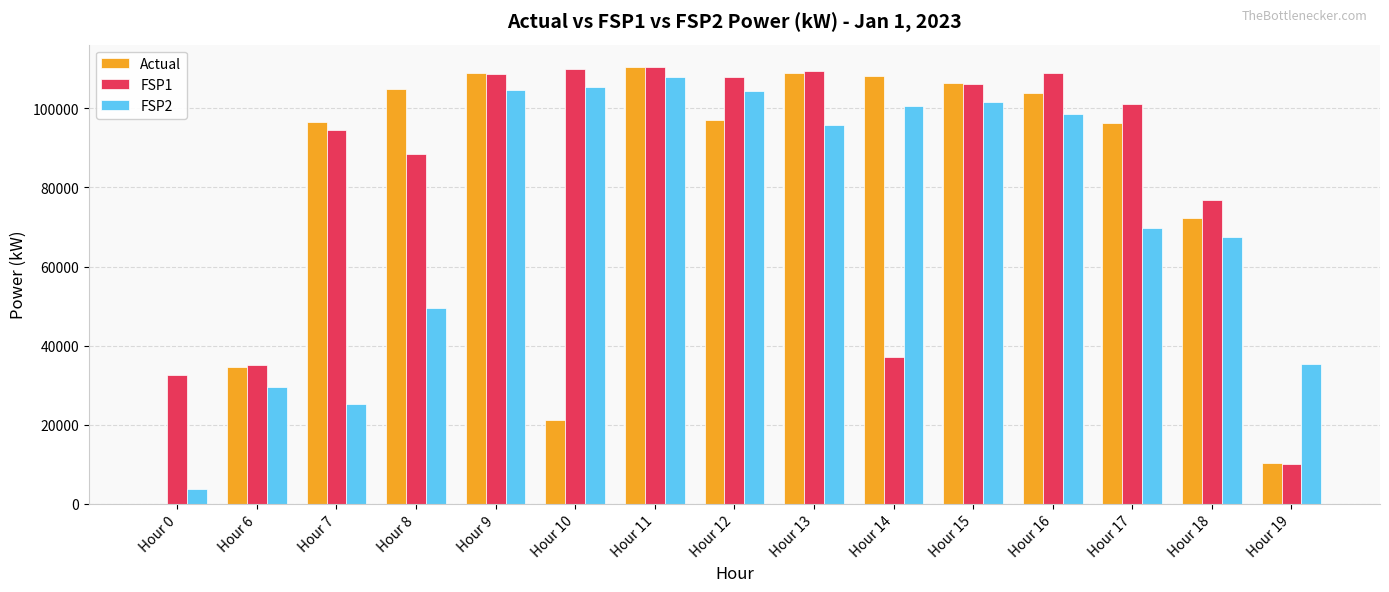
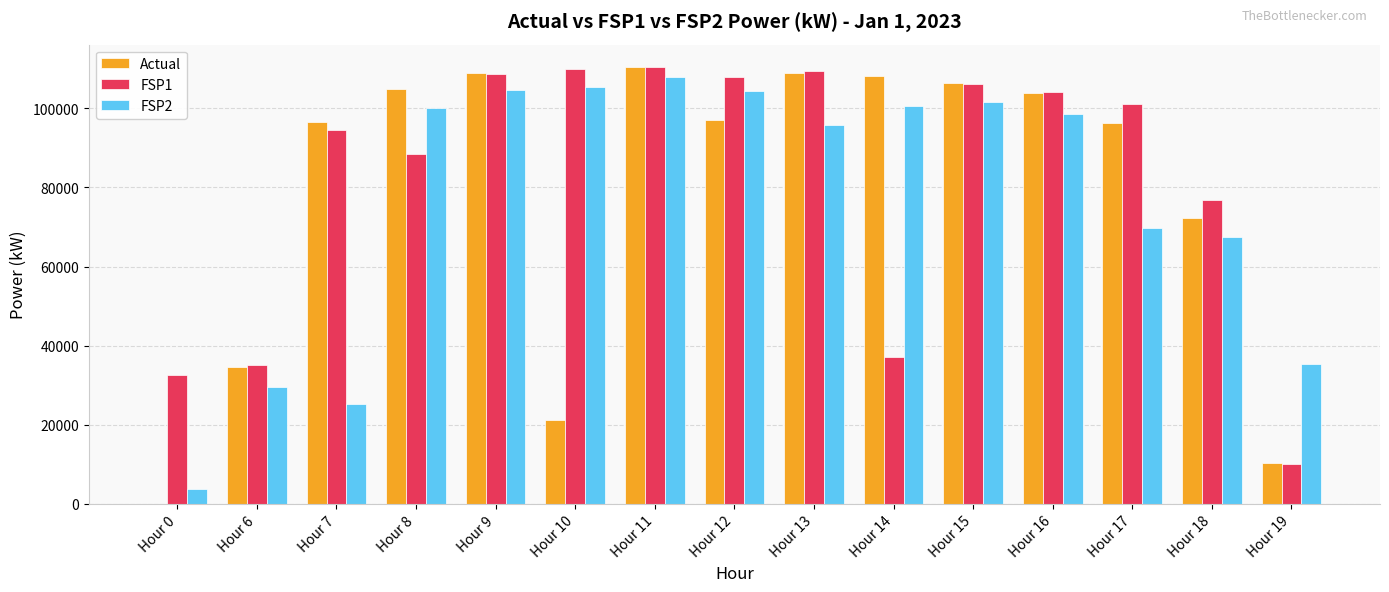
  {
    "Actual": {
      "Hour 0": 0,
      "Hour 6": 35000,
      "Hour 7": 96000,
      "Hour 8": 105000,
      "Hour 9": 109000,
      "Hour 10": 21000,
      "Hour 11": 111000,
      "Hour 12": 97000,
      "Hour 13": 109000,
      "Hour 14": 108000,
      "Hour 15": 107000,
      "Hour 16": 104000,
      "Hour 17": 96000,
      "Hour 18": 72000,
      "Hour 19": 10000
    },
    "FSP1": {
      "Hour 0": 32000,
      "Hour 6": 35000,
      "Hour 7": 94000,
      "Hour 8": 89000,
      "Hour 9": 109000,
      "Hour 10": 110000,
      "Hour 11": 111000,
      "Hour 12": 108000,
      "Hour 13": 109000,
      "Hour 14": 37000,
      "Hour 15": 106000,
-     "Hour 16": 109000,
+     "Hour 16": 104000,
      "Hour 17": 101000,
      "Hour 18": 77000,
      "Hour 19": 10000
    },
    "FSP2": {
      "Hour 0": 4000,
      "Hour 6": 30000,
      "Hour 7": 25000,
-     "Hour 8": 50000,
+     "Hour 8": 100000,
      "Hour 9": 105000,
      "Hour 10": 105000,
      "Hour 11": 108000,
      "Hour 12": 104000,
      "Hour 13": 96000,
      "Hour 14": 101000,
      "Hour 15": 102000,
      "Hour 16": 99000,
      "Hour 17": 70000,
      "Hour 18": 68000,
      "Hour 19": 35000
    }
  }
